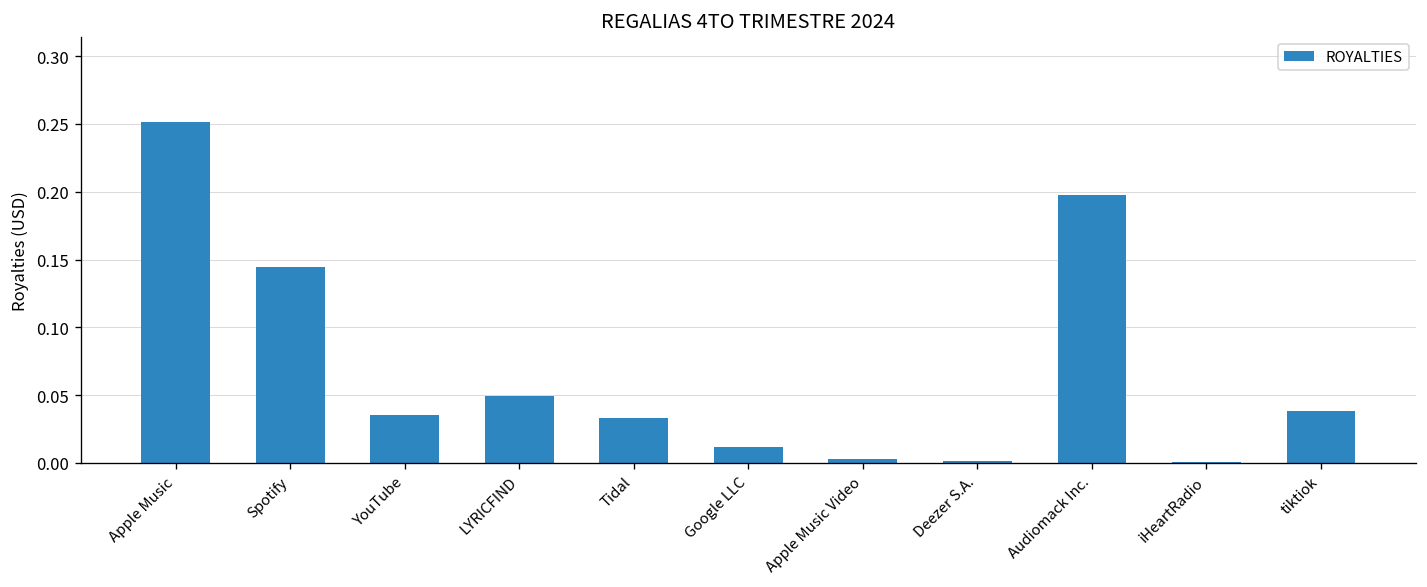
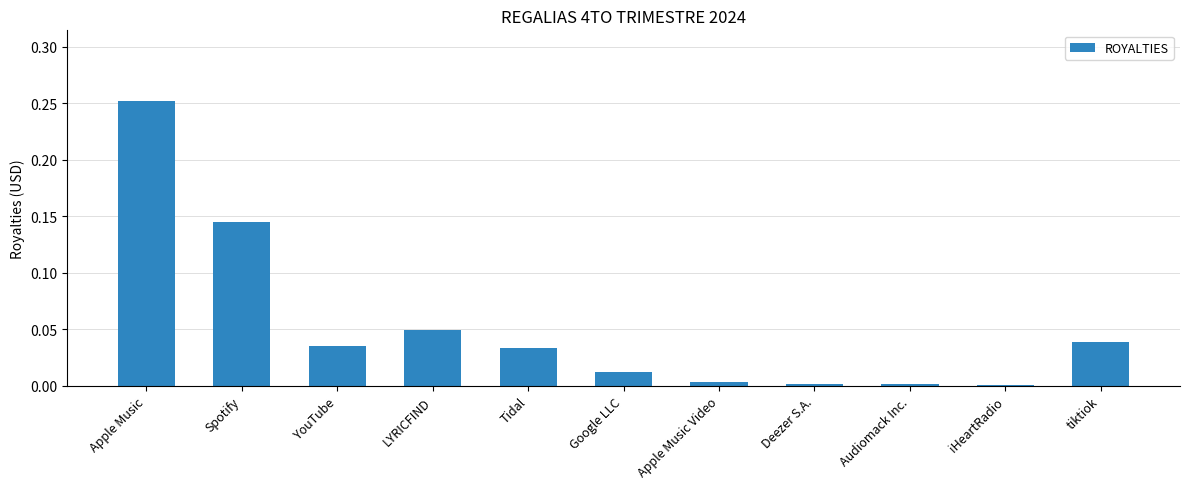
  {
    "Apple Music": 0.251,
    "Spotify": 0.145,
    "YouTube": 0.035,
    "LYRICFIND": 0.049,
    "Tidal": 0.033,
    "Google LLC": 0.012,
    "Apple Music Video": 0.003,
-   "Audiomack Inc.": 0.197,
+   "Audiomack Inc.": 0.001,
    "tiktiok": 0.038
  }
